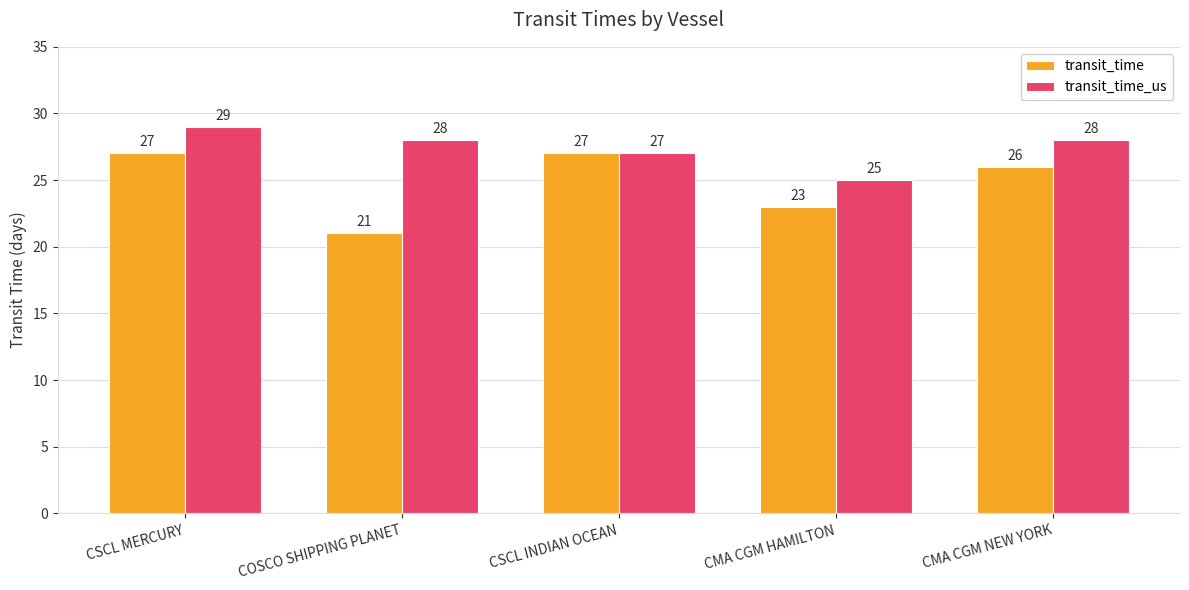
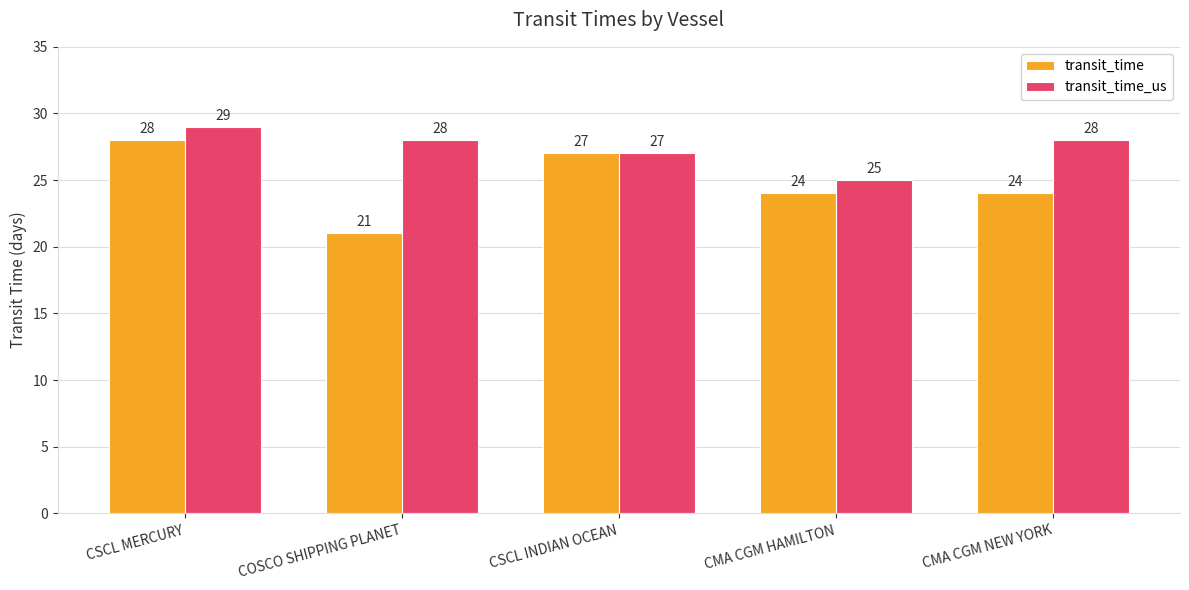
  {
    "transit_time": {
-     "CSCL MERCURY": 27,
+     "CSCL MERCURY": 28,
      "COSCO SHIPPING PLANET": 21,
      "CSCL INDIAN OCEAN": 27,
-     "CMA CGM HAMILTON": 23,
-     "CMA CGM NEW YORK": 26
+     "CMA CGM HAMILTON": 24,
+     "CMA CGM NEW YORK": 24
    },
    "transit_time_us": {
      "CSCL MERCURY": 29,
      "COSCO SHIPPING PLANET": 28,
      "CSCL INDIAN OCEAN": 27,
      "CMA CGM HAMILTON": 25,
      "CMA CGM NEW YORK": 28
    }
  }
